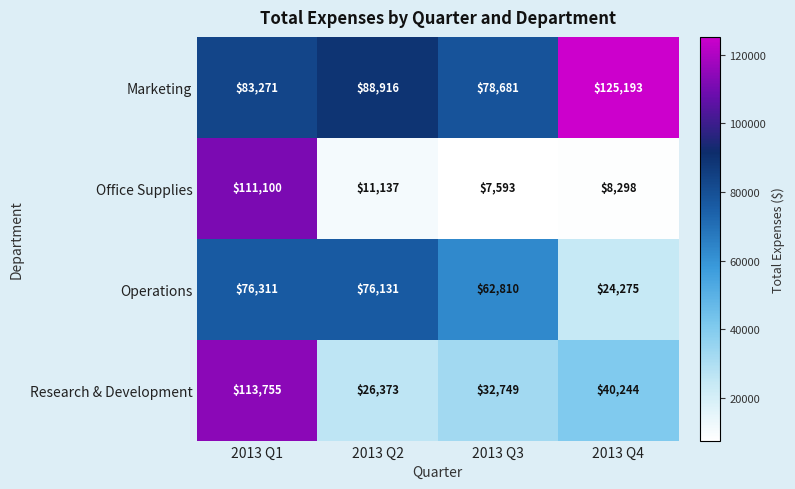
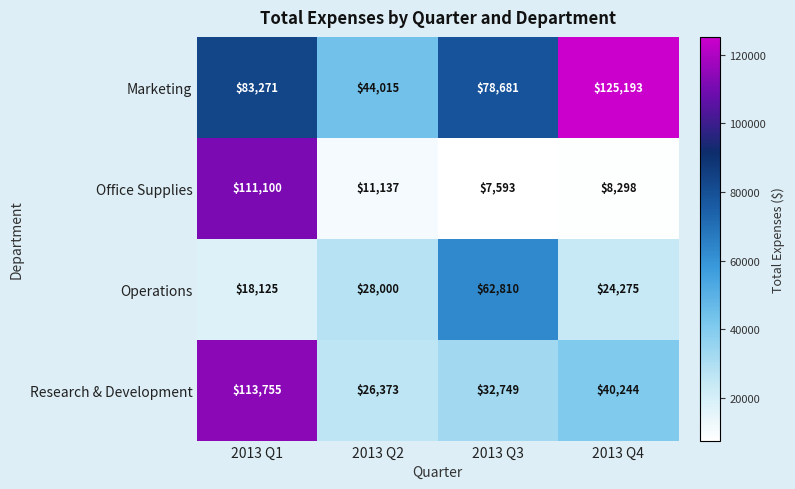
  {
    "Marketing": {
      "2013 Q1": "$83,271",
-     "2013 Q2": "$88,916",
+     "2013 Q2": "$44,015",
      "2013 Q3": "$78,681",
      "2013 Q4": "$125,193"
    },
    "Office Supplies": {
      "2013 Q1": "$111,100",
      "2013 Q2": "$11,137",
      "2013 Q3": "$7,593",
      "2013 Q4": "$8,298"
    },
    "Operations": {
-     "2013 Q1": "$76,311",
-     "2013 Q2": "$76,131",
+     "2013 Q1": "$18,125",
+     "2013 Q2": "$28,000",
      "2013 Q3": "$62,810",
      "2013 Q4": "$24,275"
    },
    "Research & Development": {
      "2013 Q1": "$113,755",
      "2013 Q2": "$26,373",
      "2013 Q3": "$32,749",
      "2013 Q4": "$40,244"
    }
  }
